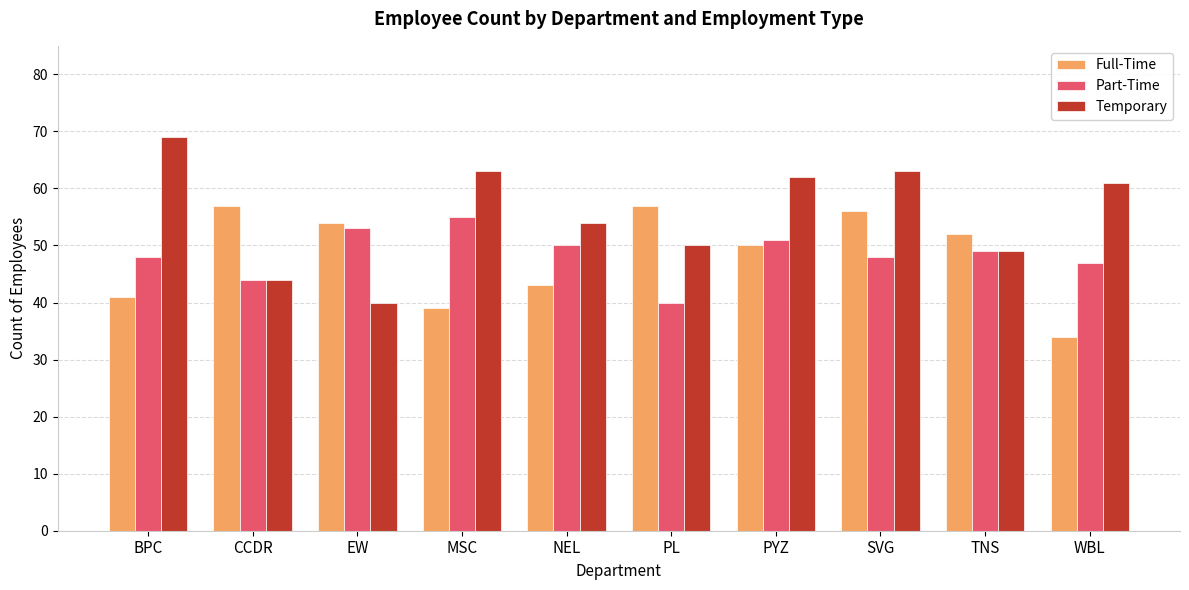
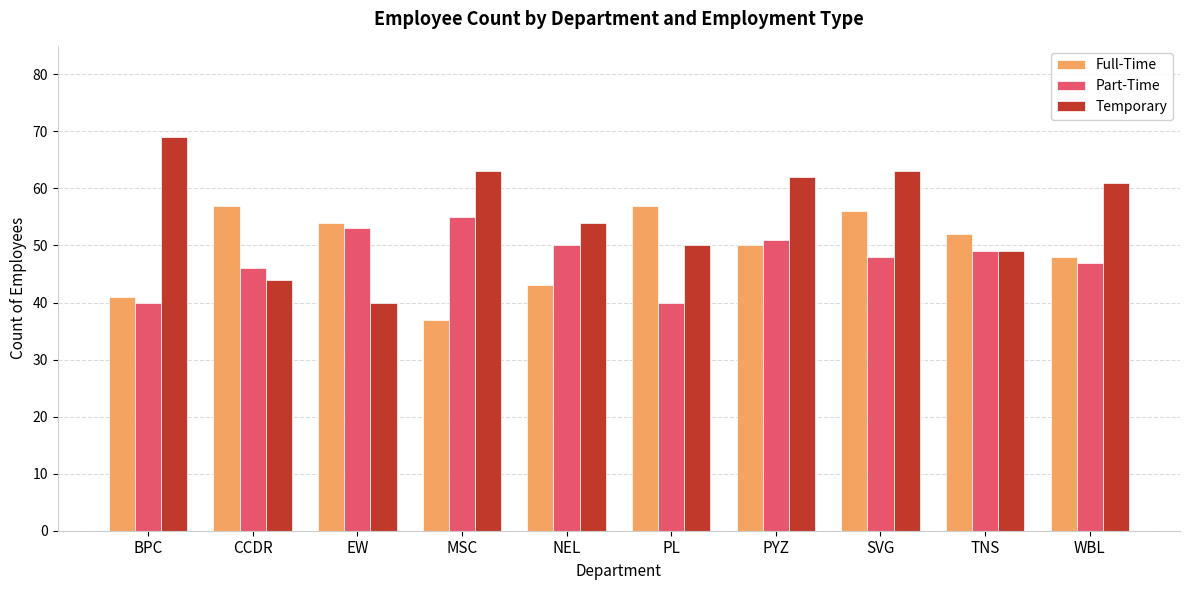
  {
    "Full-Time": {
      "BPC": 41,
      "CCDR": 57,
      "EW": 54,
-     "MSC": 39,
+     "MSC": 37,
      "NEL": 43,
      "PL": 57,
      "PYZ": 50,
      "SVG": 56,
      "TNS": 52,
-     "WBL": 34
+     "WBL": 48
    },
    "Part-Time": {
-     "BPC": 48,
-     "CCDR": 44,
+     "BPC": 40,
+     "CCDR": 46,
      "EW": 53,
      "MSC": 55,
      "NEL": 50,
      "PL": 40,
      "PYZ": 51,
      "SVG": 48,
      "TNS": 49,
      "WBL": 47
    },
    "Temporary": {
      "BPC": 69,
      "CCDR": 44,
      "EW": 40,
      "MSC": 63,
      "NEL": 54,
      "PL": 50,
      "PYZ": 62,
      "SVG": 63,
      "TNS": 49,
      "WBL": 61
    }
  }
